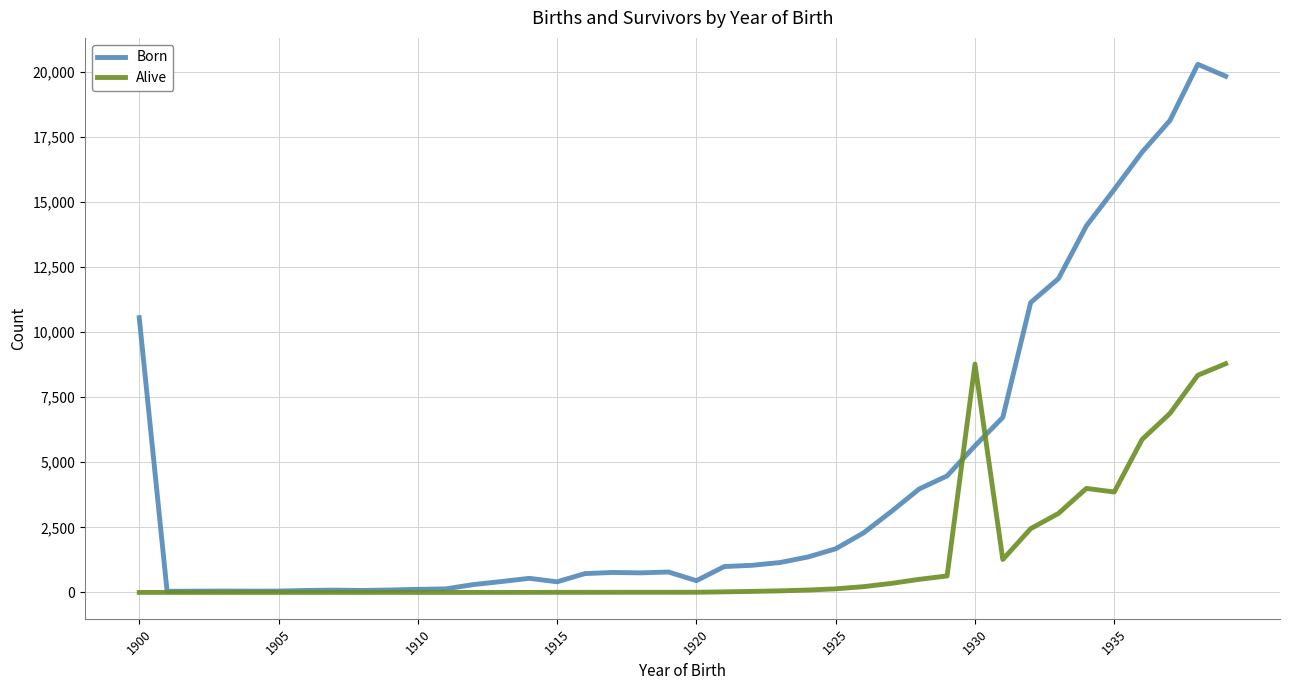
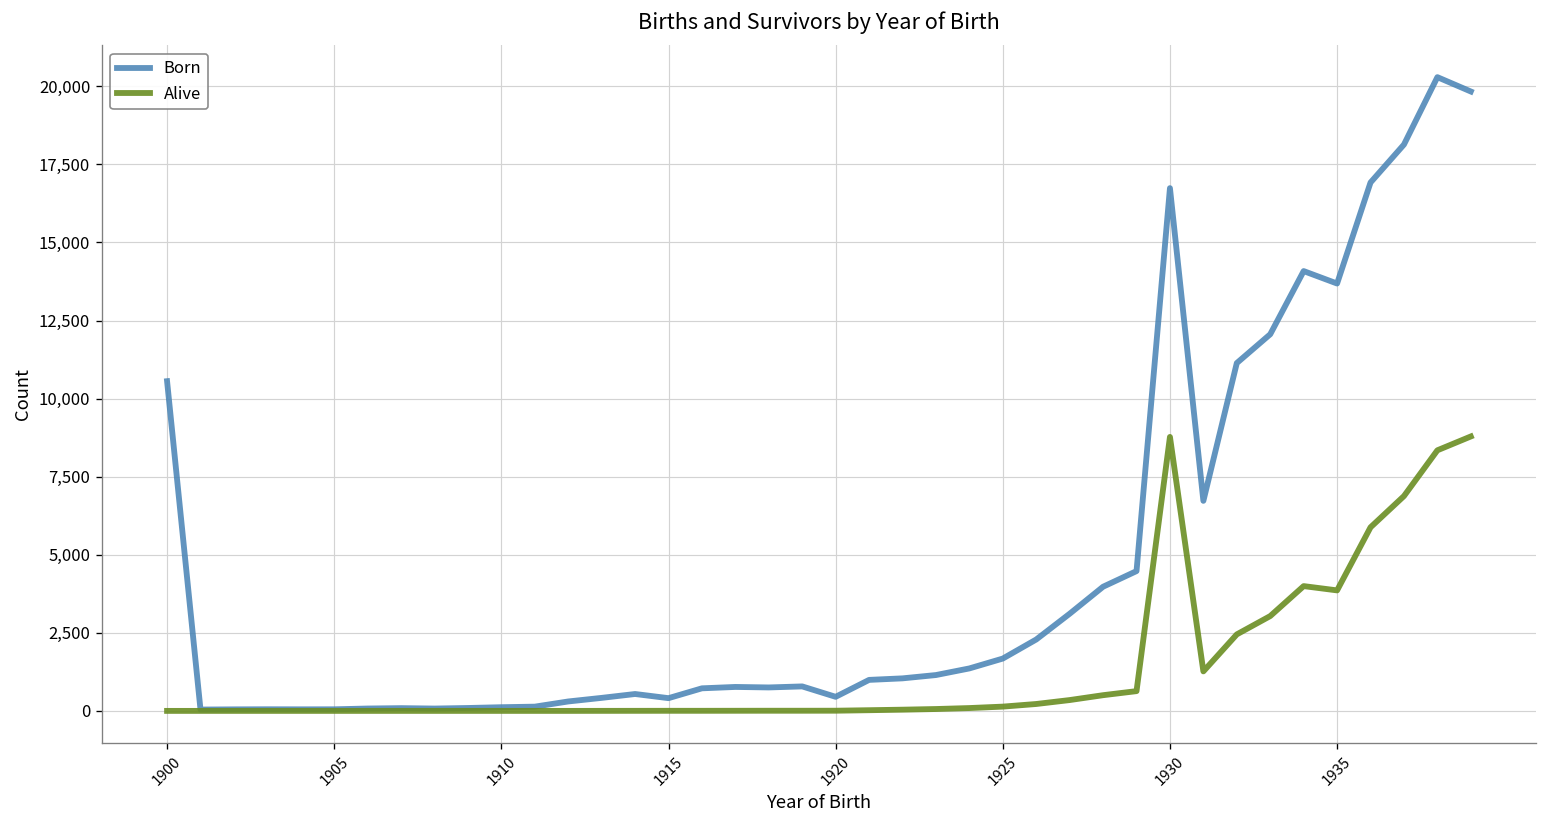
  {
    "Born": {
      "1900": "10,600",
      "1910": "100",
      "1915": "400",
      "1920": "500",
      "1925": "1,700",
-     "1930": "5,600",
-     "1935": "15,500"
+     "1930": "16,700",
+     "1935": "13,700"
    },
    "Alive": {
      "1900": "0",
      "1910": "0",
      "1915": "0",
      "1920": "0",
      "1925": "100",
      "1930": "8,800",
      "1935": "3,900"
    }
  }
